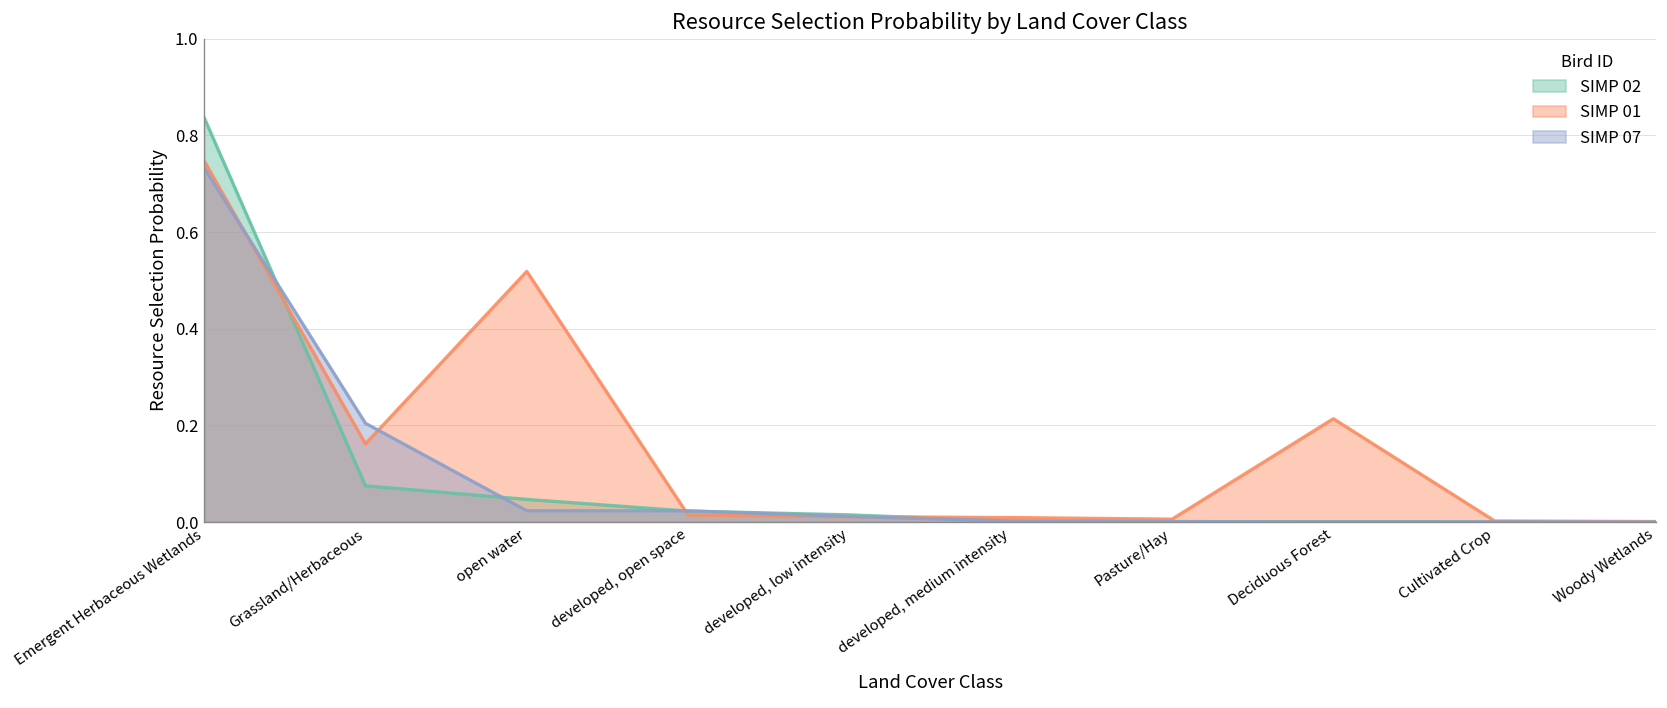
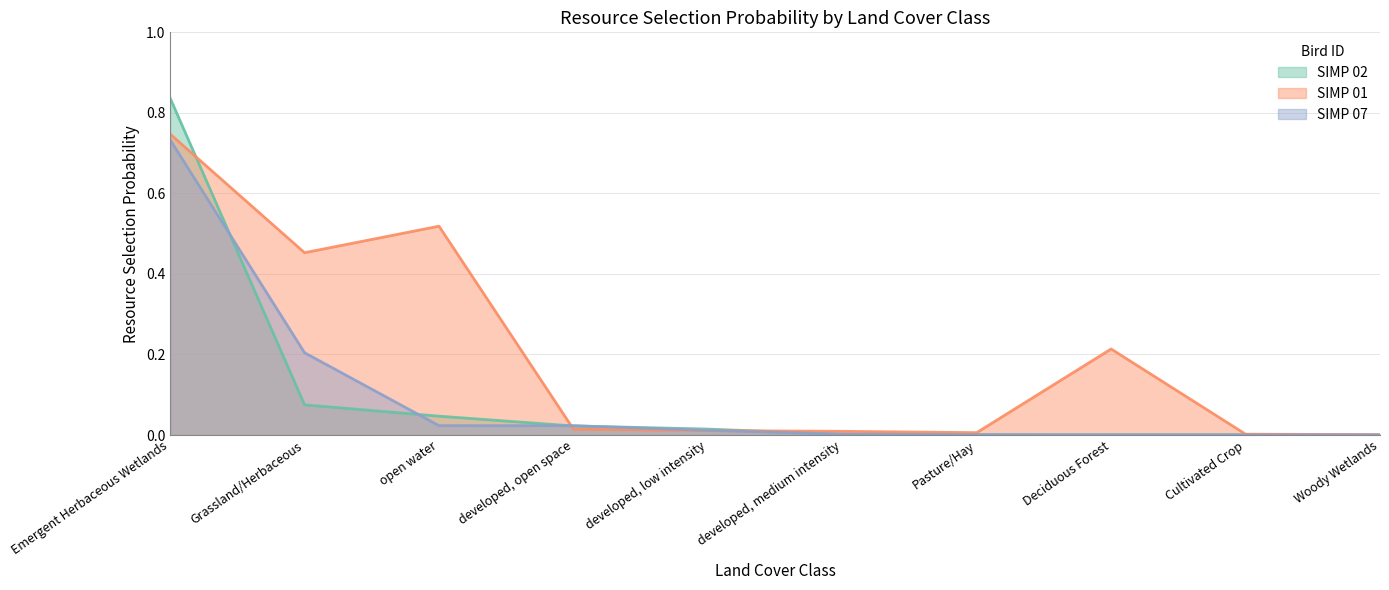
  {
    "SIMP 01": {
      "Emergent Herbaceous Wetlands": 0.75,
-     "Grassland/Herbaceous": 0.16,
+     "Grassland/Herbaceous": 0.45,
      "open water": 0.52,
      "developed, open space": 0.01,
      "developed, medium intensity": 0.01,
      "Deciduous Forest": 0.21
    }
  }
